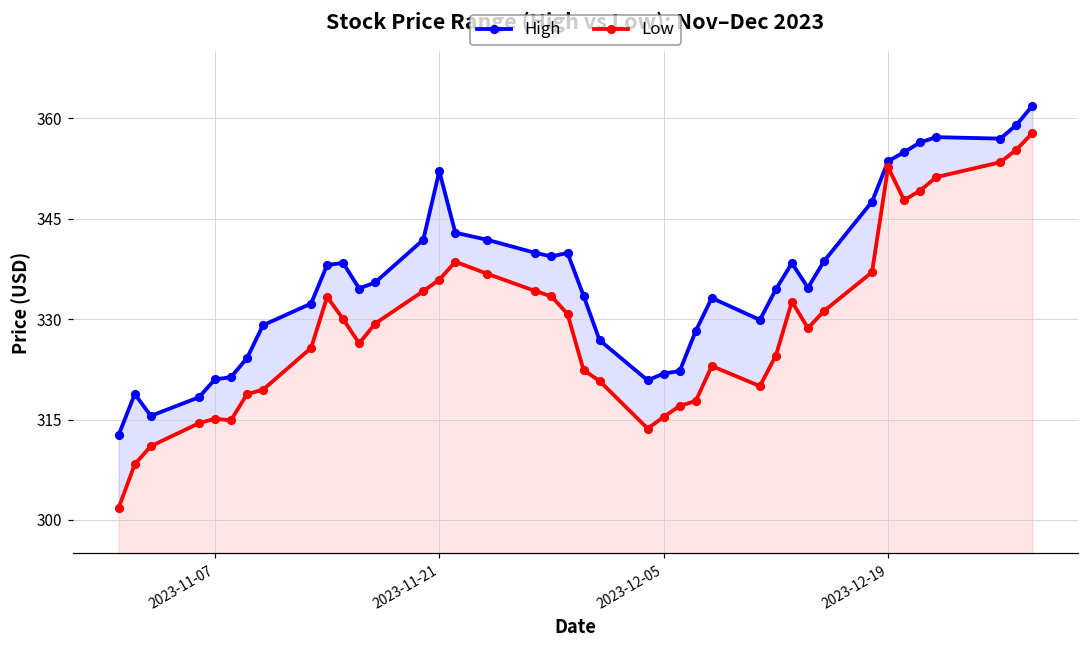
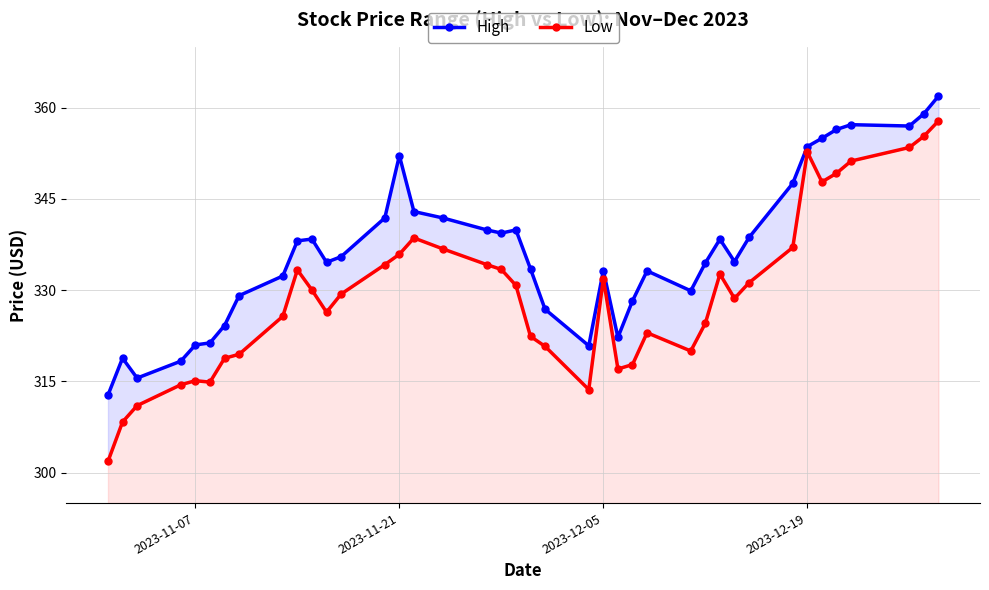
  {
    "High": {
      "2023-11-07": 321,
      "2023-11-21": 352,
-     "2023-12-05": 322,
+     "2023-12-05": 333,
      "2023-12-19": 354
    },
    "Low": {
      "2023-11-07": 315,
      "2023-11-21": 336,
-     "2023-12-05": 315,
+     "2023-12-05": 332,
      "2023-12-19": 353
    }
  }
